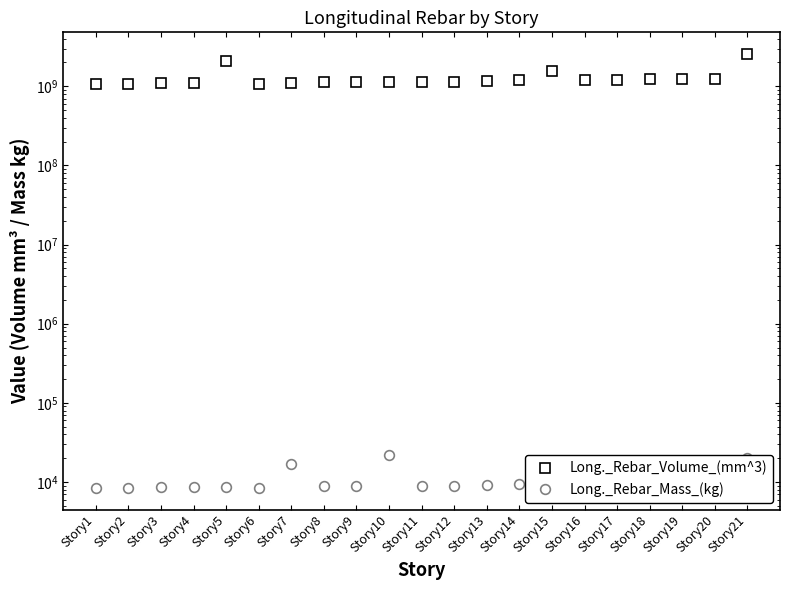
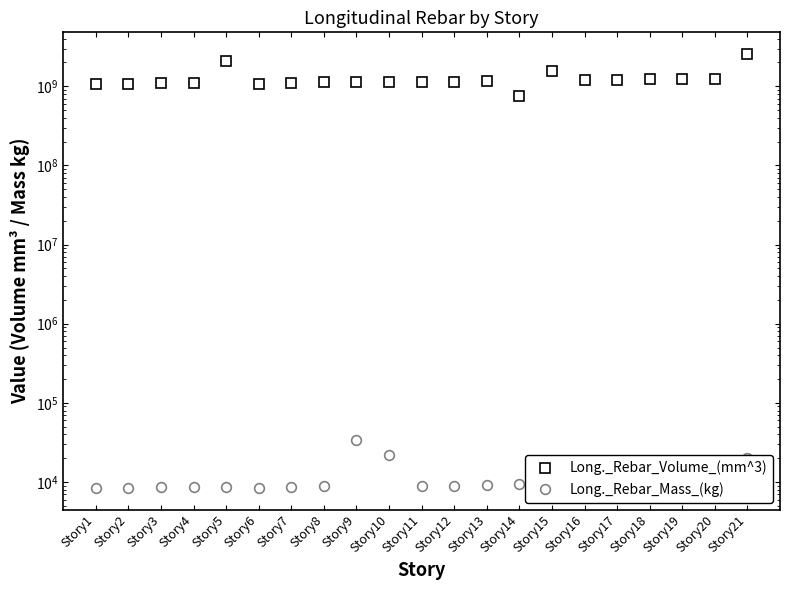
  {
    "Long._Rebar_Volume_(mm^3)": {
      "Story1": 1100000000,
      "Story2": 1100000000,
      "Story3": 1100000000,
      "Story4": 1100000000,
      "Story5": 2100000000,
      "Story6": 1100000000,
      "Story7": 1100000000,
      "Story8": 1100000000,
      "Story9": 1100000000,
      "Story10": 1100000000,
      "Story11": 1100000000,
      "Story12": 1100000000,
      "Story13": 1200000000,
-     "Story14": 1200000000,
+     "Story14": 800000000,
      "Story15": 1600000000,
      "Story16": 1200000000,
      "Story17": 1200000000,
      "Story18": 1200000000,
      "Story19": 1300000000,
      "Story20": 1200000000,
      "Story21": 2600000000
    },
    "Long._Rebar_Mass_(kg)": {
      "Story1": 8000,
      "Story2": 8000,
      "Story3": 9000,
      "Story4": 9000,
      "Story5": 9000,
      "Story6": 9000,
-     "Story7": 17000,
+     "Story7": 9000,
      "Story8": 9000,
-     "Story9": 9000,
+     "Story9": 34000,
      "Story10": 22000,
      "Story11": 9000,
      "Story12": 9000,
      "Story13": 9000,
      "Story14": 9000
    }
  }
